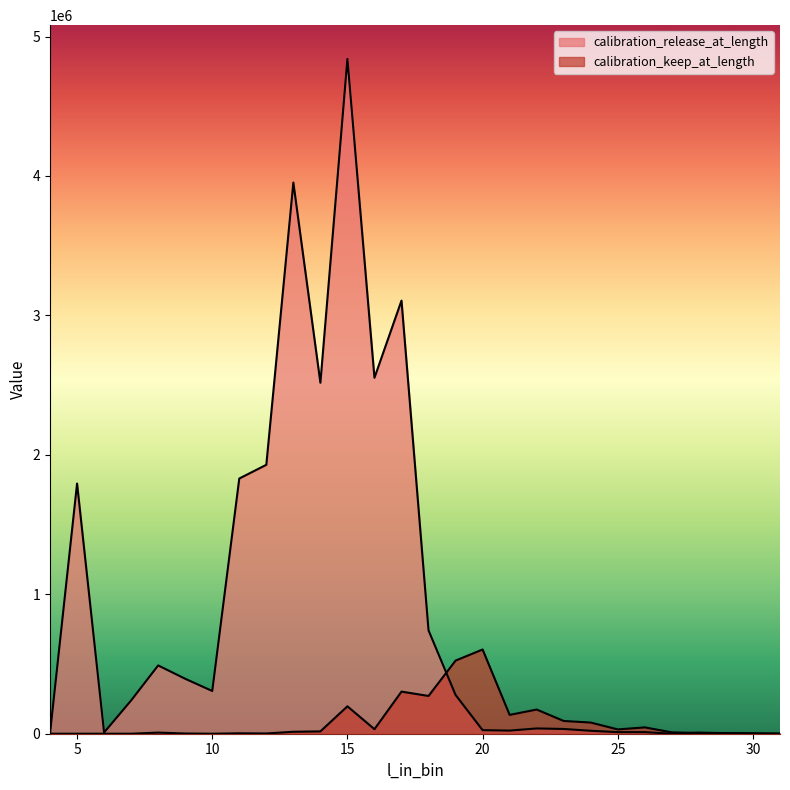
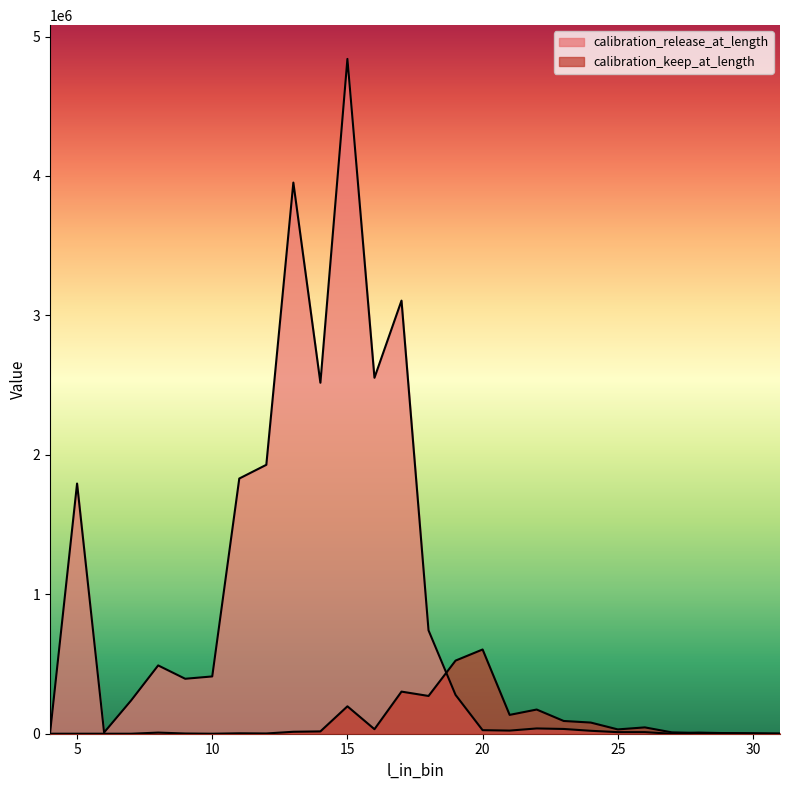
  {
    "calibration_release_at_length": {
      "5": 1790000,
-     "10": 310000,
+     "10": 410000,
      "15": 4840000,
      "20": 30000,
      "25": 10000
    },
    "calibration_keep_at_length": {
      "5": 0,
      "10": 0,
      "15": 200000,
      "20": 600000,
      "25": 30000
    }
  }
